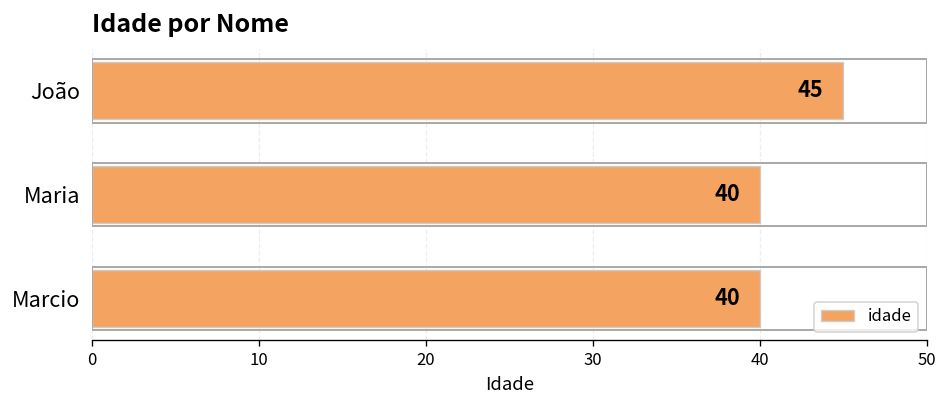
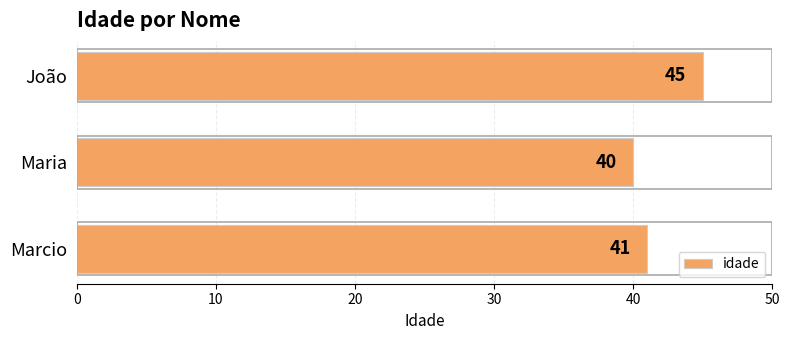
  {
    "João": 45,
    "Maria": 40,
-   "Marcio": 40
+   "Marcio": 41
  }
